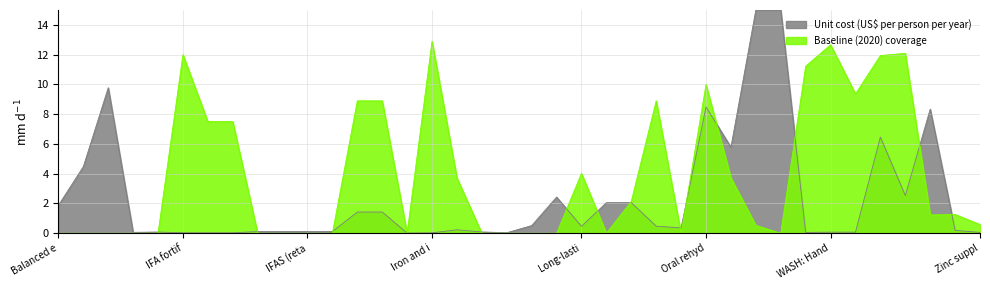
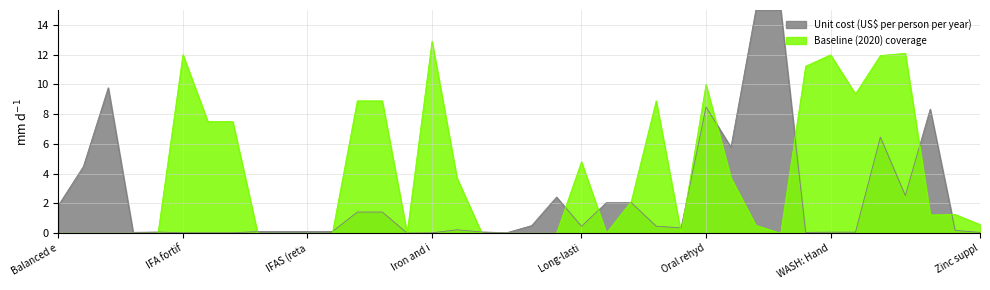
  {
    "Unit cost (US$ per person per year)": {
      "Balanced e": 1.9,
      "IFA fortif": 0.0,
      "Iron and i": 0.0,
      "Long-lasti": 0.5,
      "Oral rehyd": 8.5,
      "WASH: Hand": 0.1,
      "Zinc suppl": 0.1
    },
    "Baseline (2020) coverage": {
      "Balanced e": 0.0,
      "IFA fortif": 12.0,
      "Iron and i": 12.9,
-     "Long-lasti": 4.0,
+     "Long-lasti": 4.8,
      "Oral rehyd": 10.0,
-     "WASH: Hand": 12.7,
+     "WASH: Hand": 12.0,
      "Zinc suppl": 0.6
    }
  }
